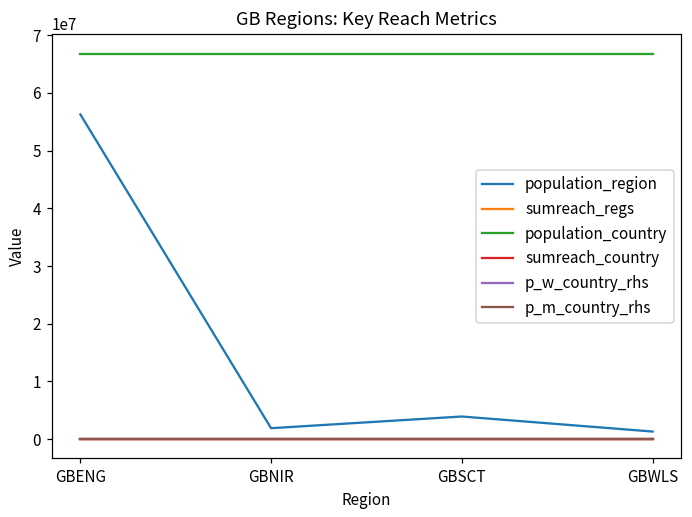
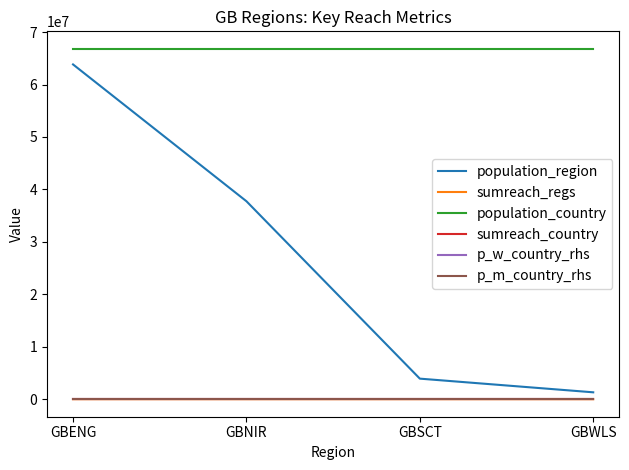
  {
    "population_region": {
-     "GBENG": 56000000,
-     "GBNIR": 2000000,
+     "GBENG": 64000000,
+     "GBNIR": 38000000,
      "GBSCT": 4000000,
      "GBWLS": 1000000
    },
    "p_m_country_rhs": {
      "GBENG": 0,
      "GBNIR": 0,
      "GBSCT": 0,
      "GBWLS": 0
    },
    "population_country": {
      "GBENG": 67000000,
      "GBNIR": 67000000,
      "GBSCT": 67000000,
      "GBWLS": 67000000
    }
  }
